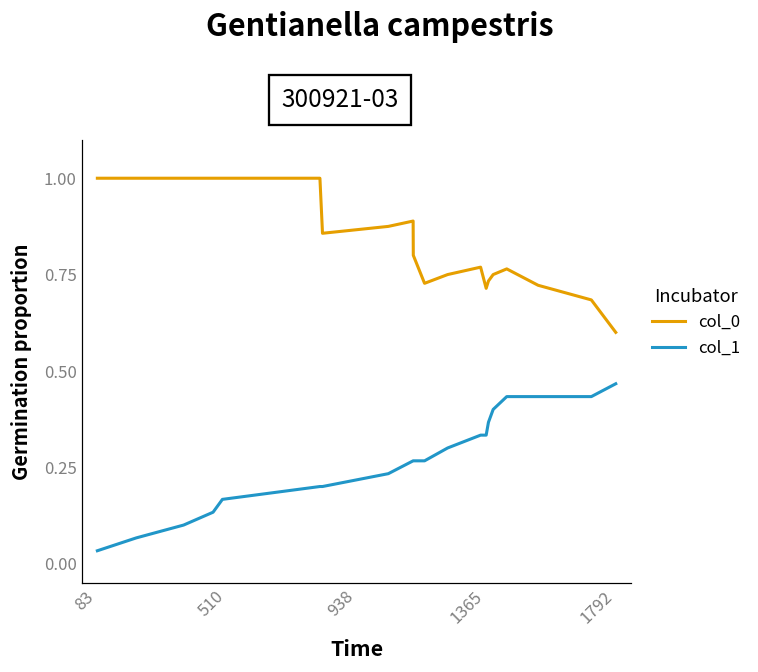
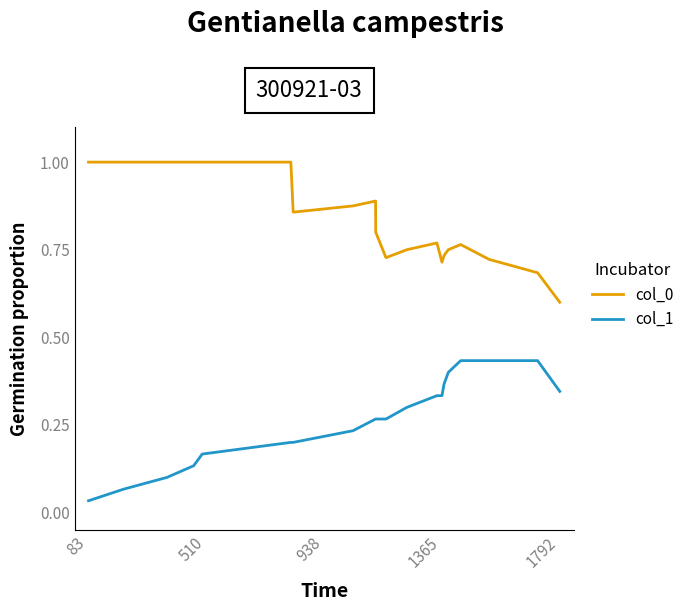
  {
    "col_0": {
      "83": 1.00,
      "1792": 0.60
    },
    "col_1": {
      "83": 0.03,
-     "1792": 0.47
+     "1792": 0.35
    }
  }
